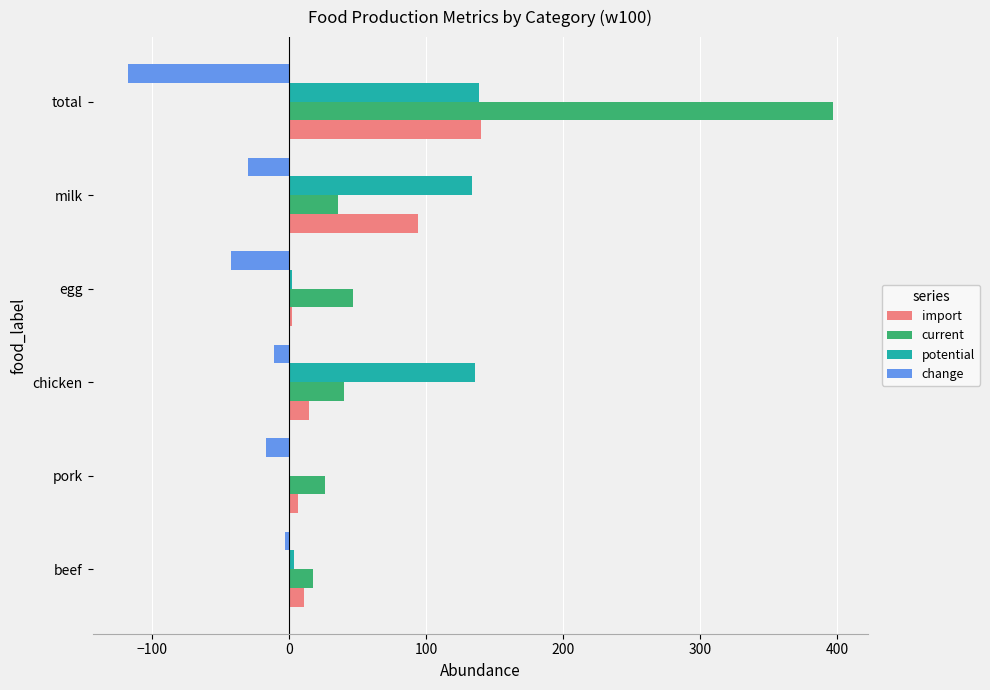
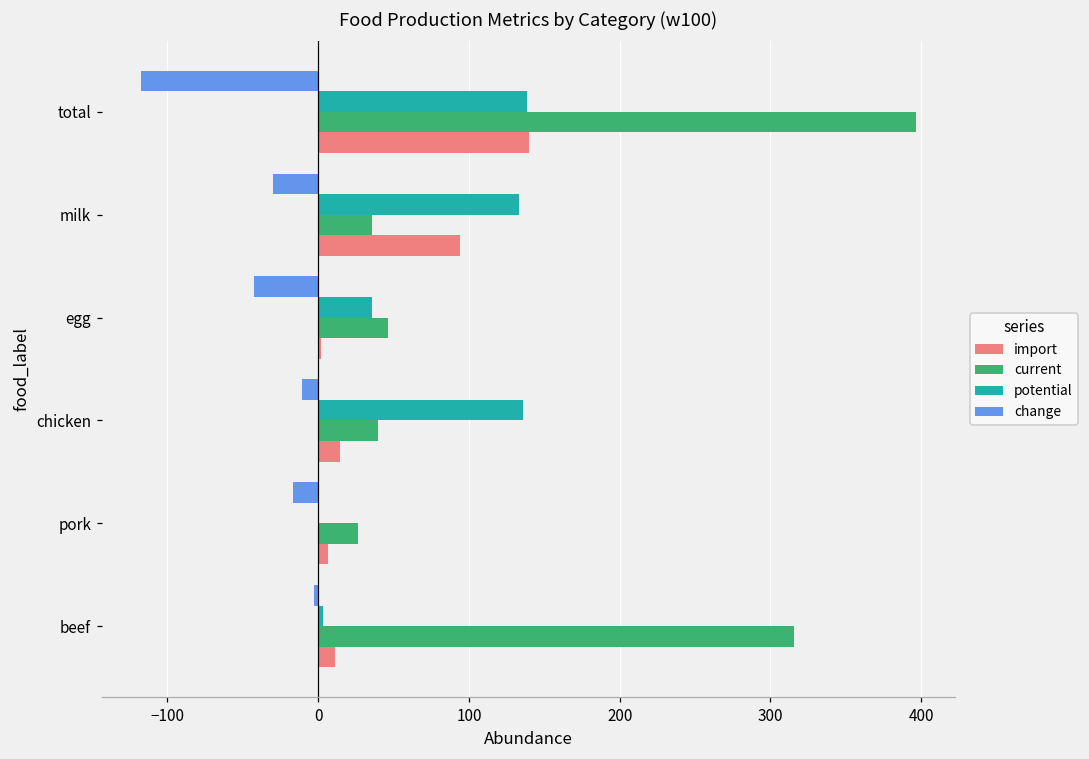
  {
    "import": {
      "total": 140,
      "milk": 94,
      "egg": 2,
      "chicken": 14,
      "pork": 6,
      "beef": 11
    },
    "current": {
      "total": 396,
      "milk": 36,
      "egg": 46,
      "chicken": 40,
      "pork": 26,
-     "beef": 17
+     "beef": 316
    },
    "potential": {
      "total": 139,
      "milk": 133,
-     "egg": 2,
+     "egg": 35,
      "chicken": 136,
      "pork": 0,
      "beef": 3
    },
    "change": {
      "total": -118,
      "milk": -30,
      "egg": -42,
      "chicken": -11,
      "pork": -17,
      "beef": -3
    }
  }
